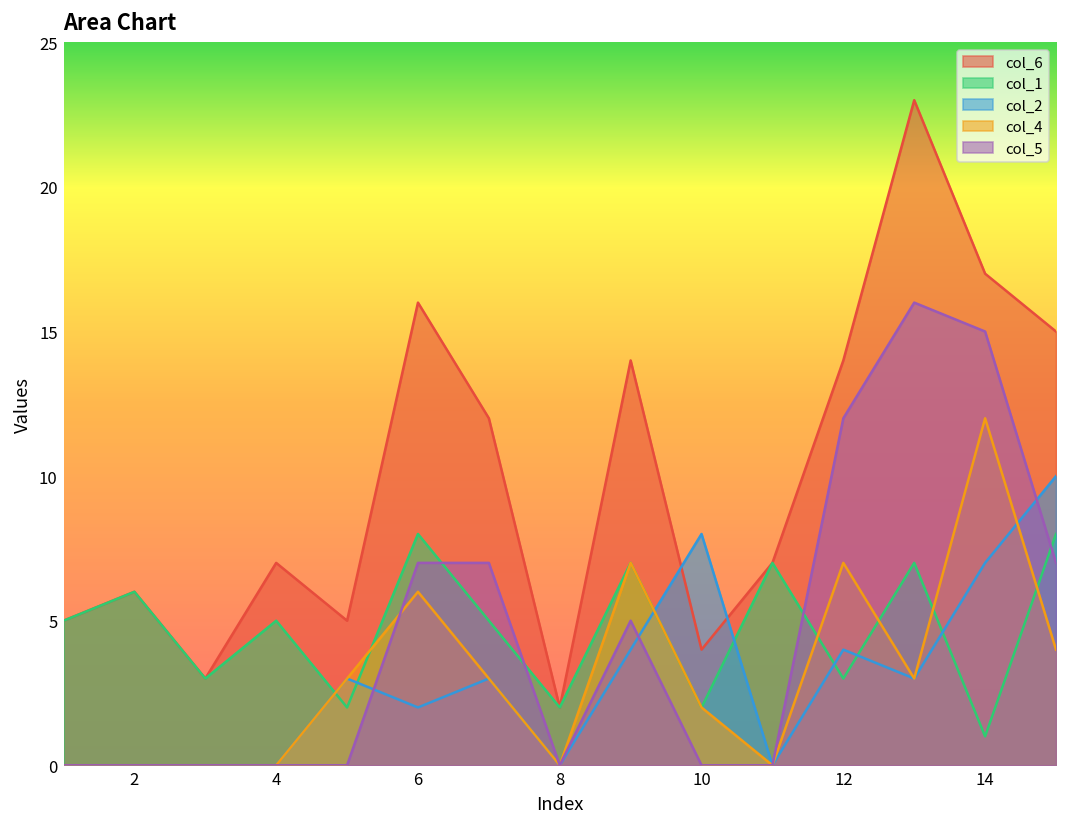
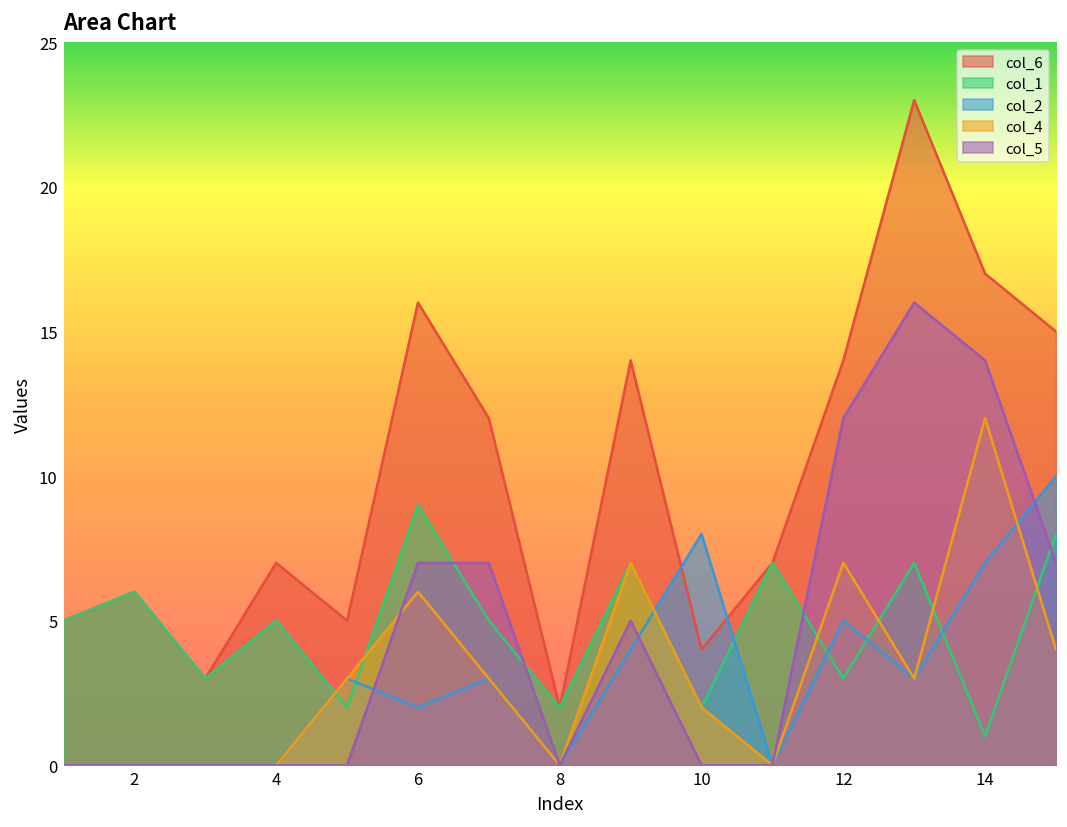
  {
    "col_6": {
      "4": 7,
      "6": 16,
      "10": 4,
      "12": 14,
      "14": 17
    },
    "col_1": {
      "4": 5,
-     "6": 8,
+     "6": 9,
      "12": 3,
      "14": 1
    },
    "col_2": {
      "6": 2,
      "10": 8,
-     "12": 4,
+     "12": 5,
      "14": 7
    },
    "col_4": {
      "6": 6,
      "12": 7,
      "14": 12
    },
    "col_5": {
      "6": 7,
      "10": 0,
      "12": 12,
-     "14": 15
+     "14": 14
    }
  }
